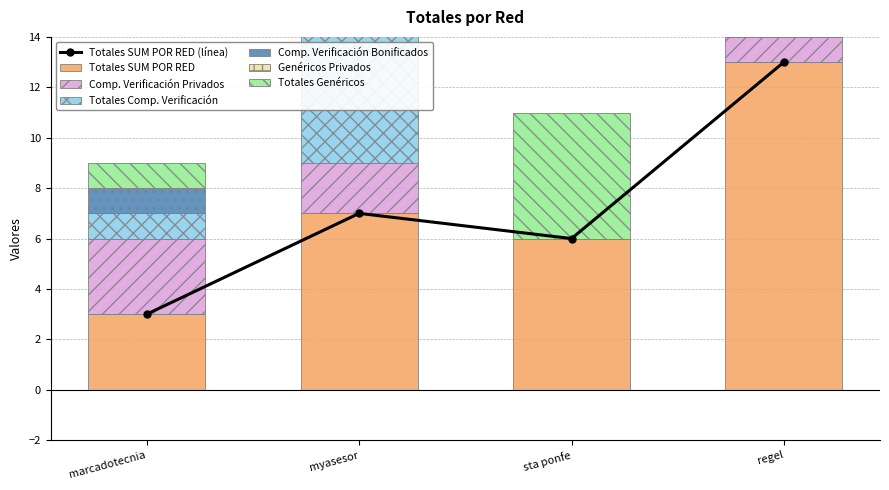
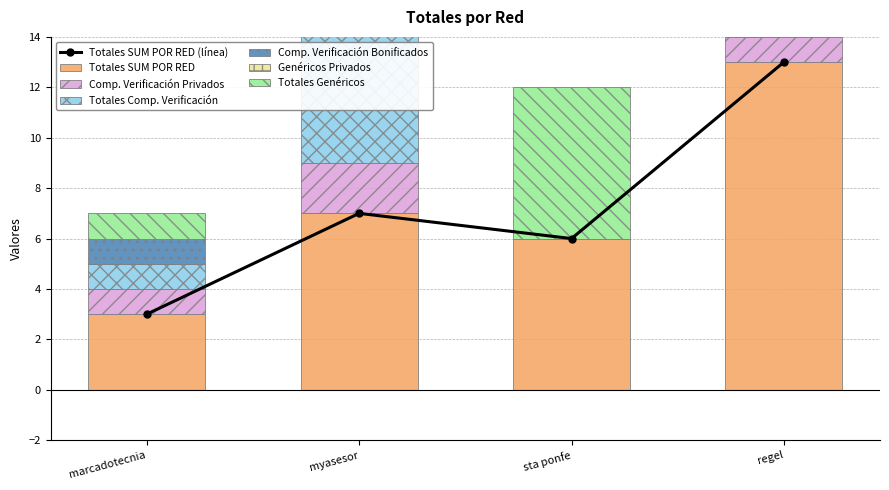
  {
    "Totales SUM POR RED": {
      "marcadotecnia": 3,
      "myasesor": 7,
      "sta ponfe": 6,
      "regel": 13
    },
    "Comp. Verificación Privados": {
-     "marcadotecnia": 3,
+     "marcadotecnia": 1,
      "myasesor": 2,
      "sta ponfe": 0,
      "regel": 1
    },
    "Totales Comp. Verificación": {
      "marcadotecnia": 1,
      "sta ponfe": 0
    },
    "Genéricos Privados": {
      "sta ponfe": 0
    },
    "Totales Genéricos": {
      "marcadotecnia": 1,
-     "sta ponfe": 5
+     "sta ponfe": 6
    }
  }
